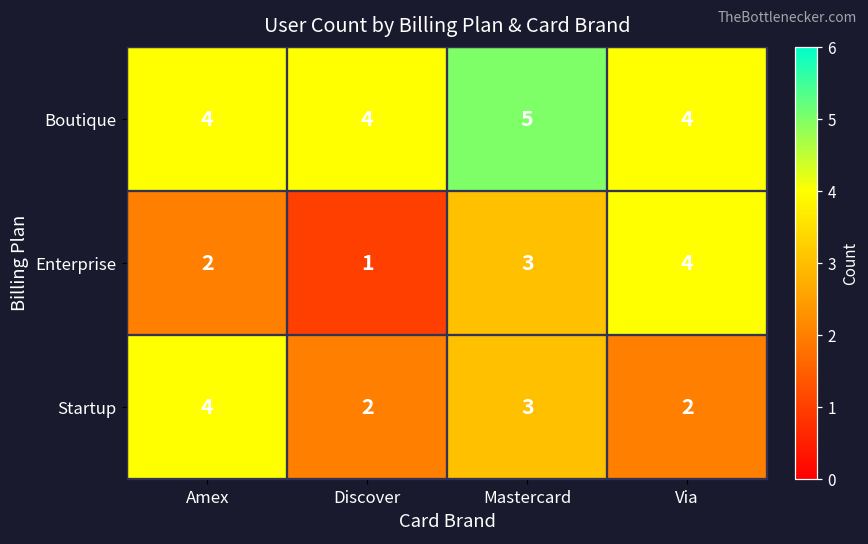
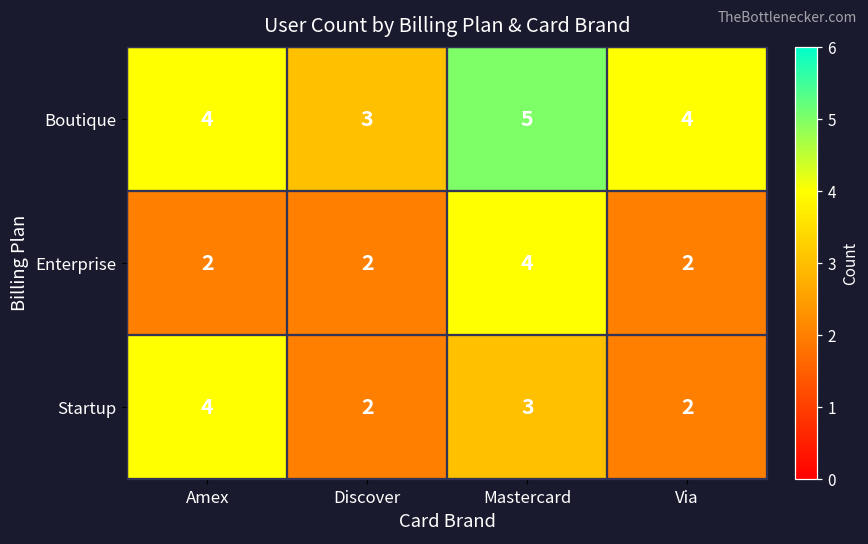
  {
    "Boutique": {
      "Amex": 4,
-     "Discover": 4,
+     "Discover": 3,
      "Mastercard": 5,
      "Via": 4
    },
    "Enterprise": {
      "Amex": 2,
-     "Discover": 1,
-     "Mastercard": 3,
-     "Via": 4
+     "Discover": 2,
+     "Mastercard": 4,
+     "Via": 2
    },
    "Startup": {
      "Amex": 4,
      "Discover": 2,
      "Mastercard": 3,
      "Via": 2
    }
  }
